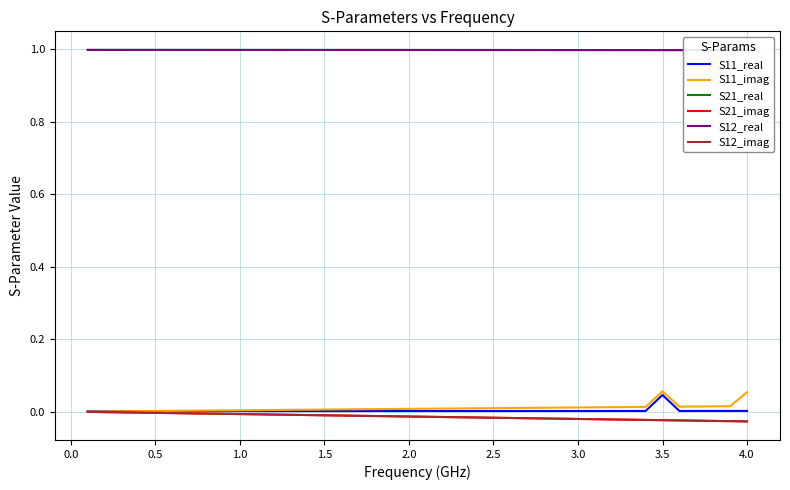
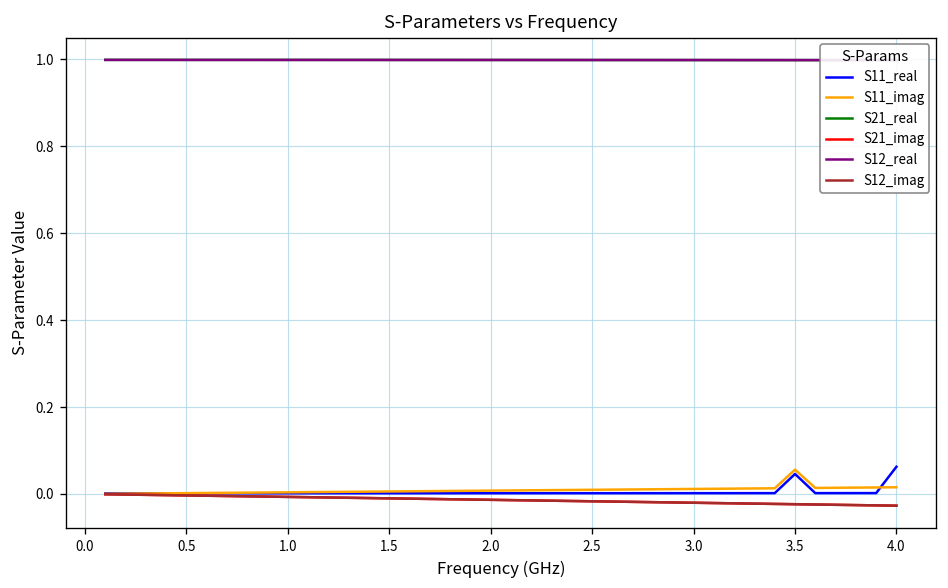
  {
    "S11_real": {
      "2.5": 0.00,
      "3.0": 0.00,
      "3.5": 0.05,
-     "4.0": 0.00
+     "4.0": 0.06
    },
    "S11_imag": {
      "2.5": 0.01,
      "3.0": 0.01,
      "3.5": 0.06,
-     "4.0": 0.05
+     "4.0": 0.02
    },
    "S12_real": {
      "0.5": 1.00,
      "1.0": 1.00,
      "1.5": 1.00,
      "2.0": 1.00,
      "2.5": 1.00,
      "3.0": 1.00,
      "3.5": 1.00
    },
    "S12_imag": {
      "1.0": -0.01,
      "1.5": -0.01,
      "2.0": -0.01,
      "2.5": -0.02,
      "3.0": -0.02,
      "3.5": -0.02,
      "4.0": -0.03
    }
  }
